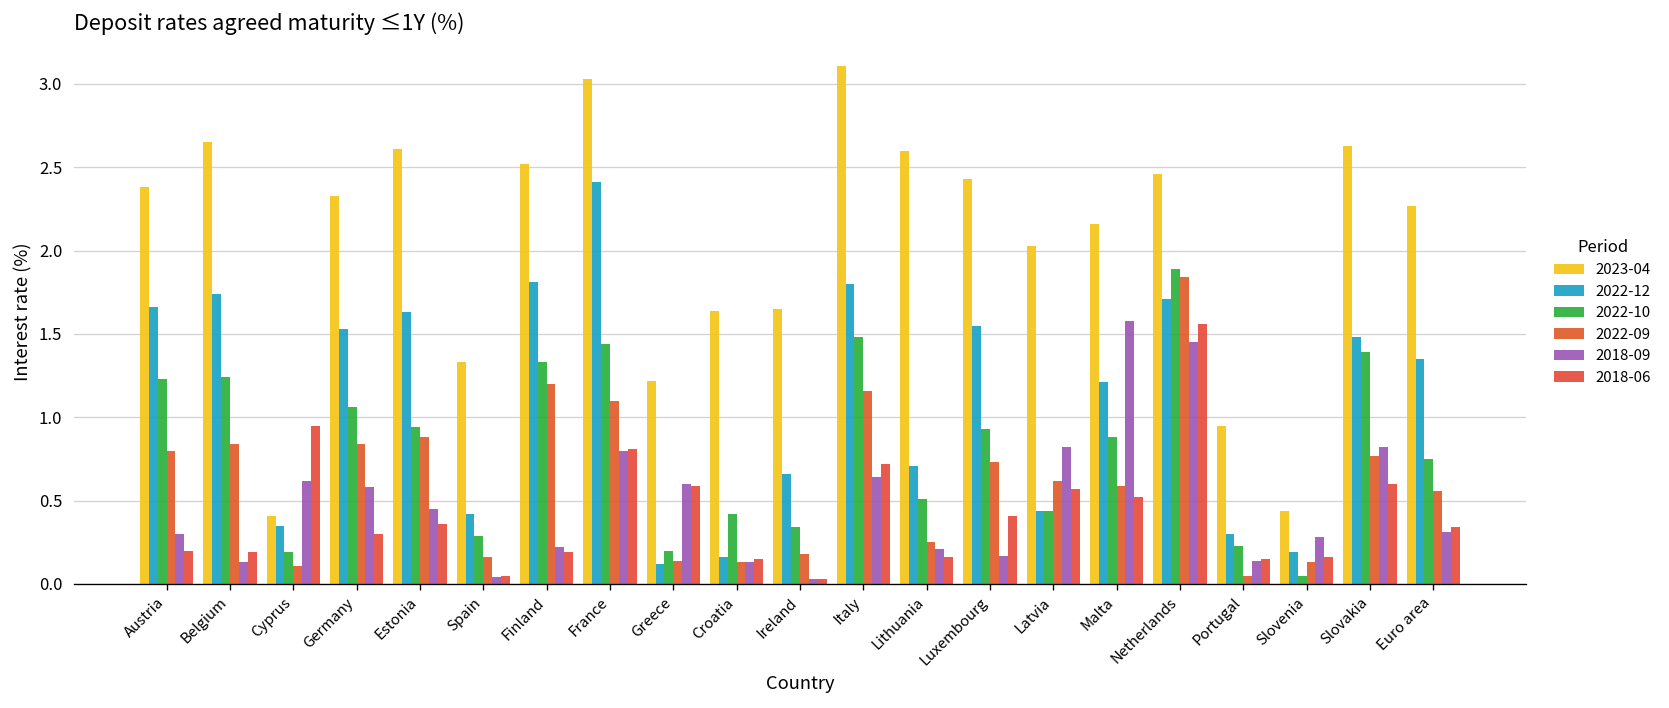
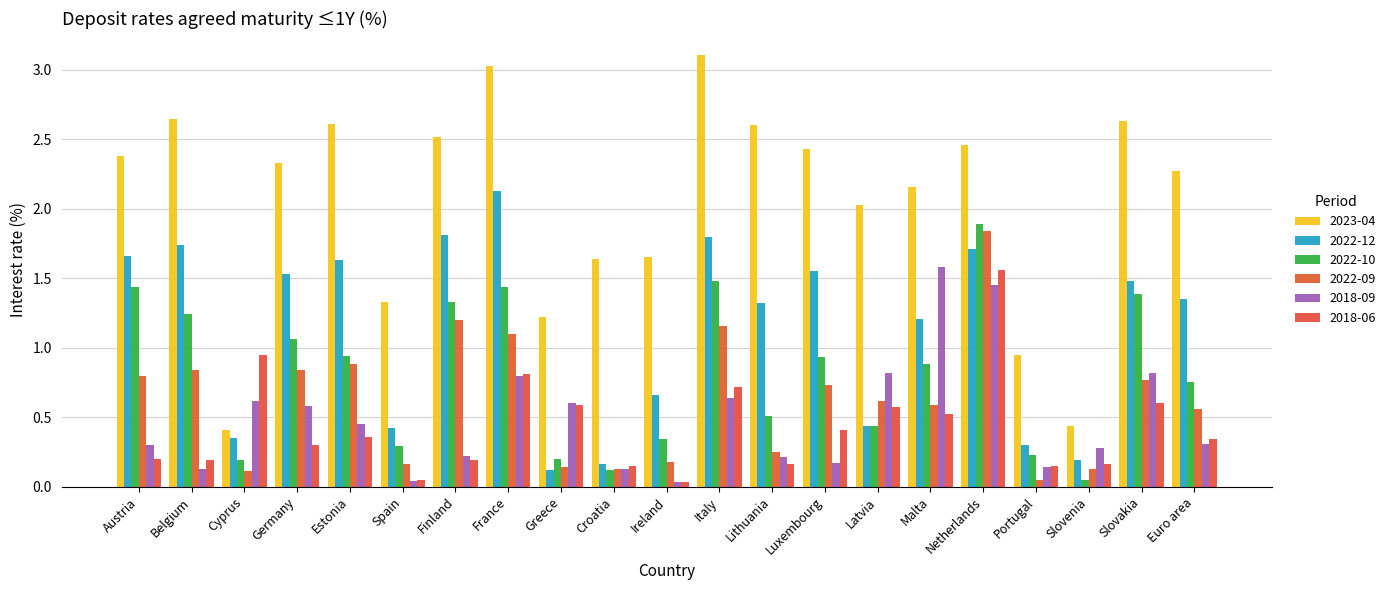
  {
    "2023-04": {
      "Austria": 2.38,
      "Belgium": 2.65,
      "Cyprus": 0.41,
      "Germany": 2.33,
      "Estonia": 2.61,
      "Spain": 1.33,
      "Finland": 2.52,
      "France": 3.03,
      "Greece": 1.22,
      "Croatia": 1.64,
      "Ireland": 1.65,
      "Italy": 3.11,
      "Lithuania": 2.60,
      "Luxembourg": 2.43,
      "Latvia": 2.03,
      "Malta": 2.16,
      "Netherlands": 2.46,
      "Portugal": 0.95,
      "Slovenia": 0.44,
      "Slovakia": 2.63,
      "Euro area": 2.27
    },
    "2022-12": {
      "Austria": 1.66,
      "Belgium": 1.74,
      "Cyprus": 0.35,
      "Germany": 1.53,
      "Estonia": 1.63,
      "Spain": 0.42,
      "Finland": 1.81,
-     "France": 2.41,
+     "France": 2.13,
      "Greece": 0.12,
      "Croatia": 0.16,
      "Ireland": 0.66,
      "Italy": 1.80,
-     "Lithuania": 0.71,
+     "Lithuania": 1.32,
      "Luxembourg": 1.55,
      "Latvia": 0.44,
      "Malta": 1.21,
      "Netherlands": 1.71,
      "Portugal": 0.30,
      "Slovenia": 0.19,
      "Slovakia": 1.48,
      "Euro area": 1.35
    },
    "2022-10": {
-     "Austria": 1.23,
+     "Austria": 1.44,
      "Belgium": 1.24,
      "Cyprus": 0.19,
      "Germany": 1.06,
      "Estonia": 0.94,
      "Spain": 0.29,
      "Finland": 1.33,
      "France": 1.44,
      "Greece": 0.20,
-     "Croatia": 0.42,
+     "Croatia": 0.12,
      "Ireland": 0.34,
      "Italy": 1.48,
      "Lithuania": 0.51,
      "Luxembourg": 0.93,
      "Latvia": 0.44,
      "Malta": 0.88,
      "Netherlands": 1.89,
      "Portugal": 0.23,
      "Slovenia": 0.05,
      "Slovakia": 1.39,
      "Euro area": 0.75
    },
    "2018-09": {
      "Austria": 0.30,
      "Belgium": 0.13,
      "Cyprus": 0.62,
      "Germany": 0.58,
      "Estonia": 0.45,
      "Spain": 0.04,
      "Finland": 0.22,
      "France": 0.80,
      "Greece": 0.60,
      "Croatia": 0.13,
      "Ireland": 0.03,
      "Italy": 0.64,
      "Lithuania": 0.21,
      "Luxembourg": 0.17,
      "Latvia": 0.82,
      "Malta": 1.58,
      "Netherlands": 1.45,
      "Portugal": 0.14,
      "Slovenia": 0.28,
      "Slovakia": 0.82,
      "Euro area": 0.31
    }
  }
